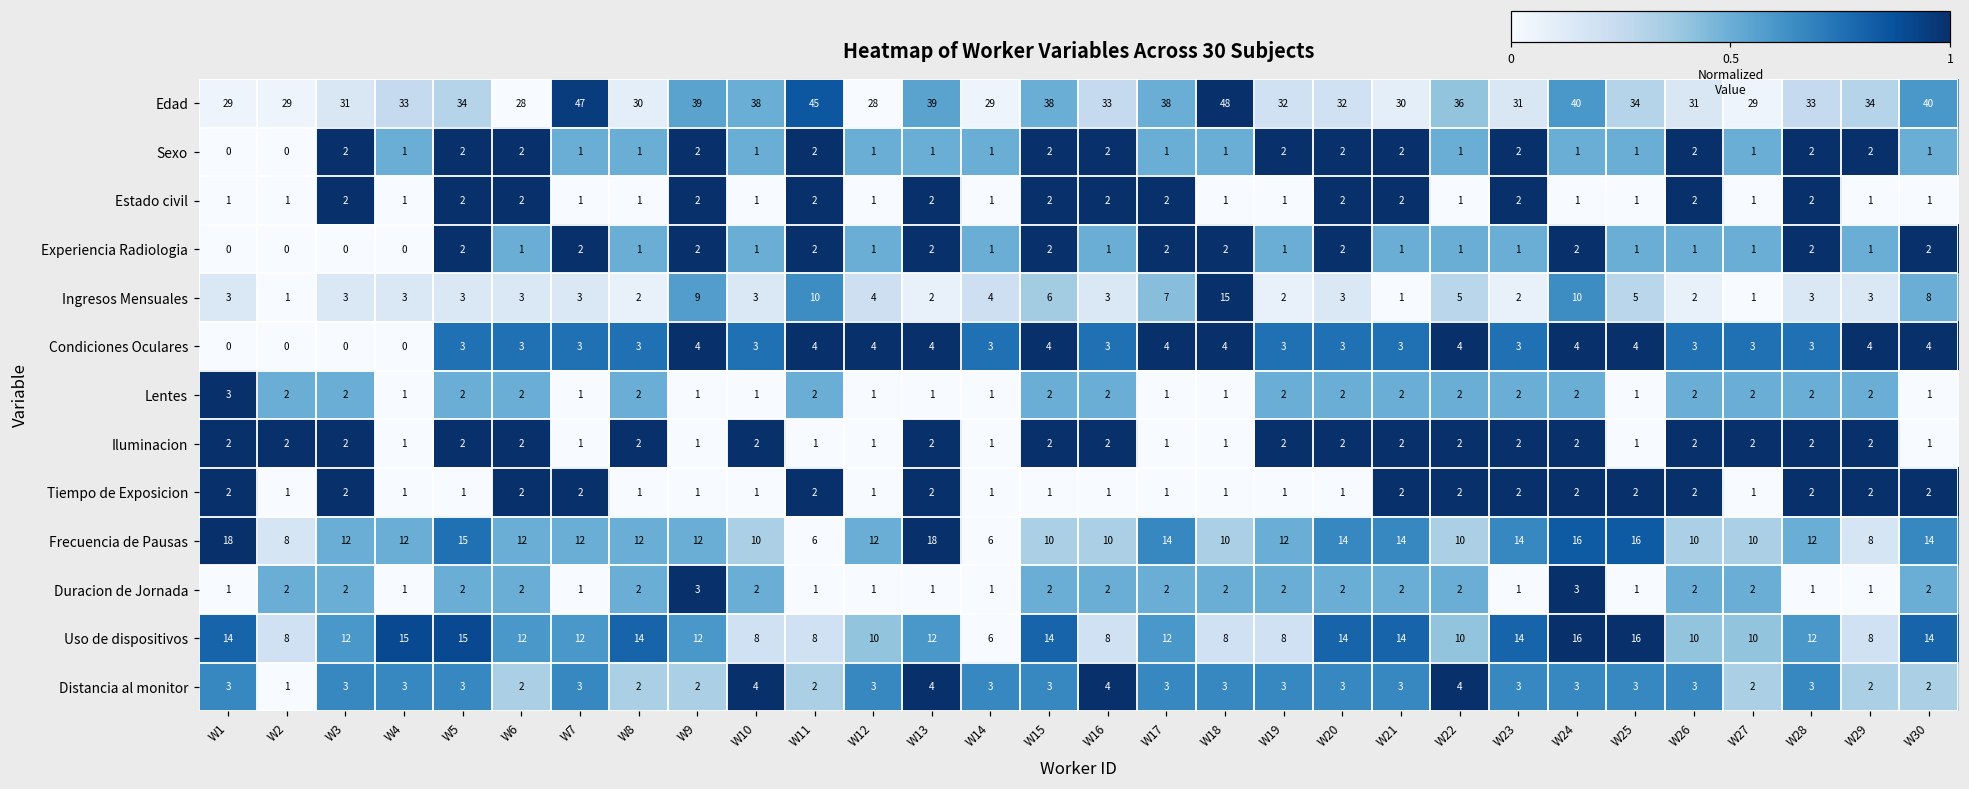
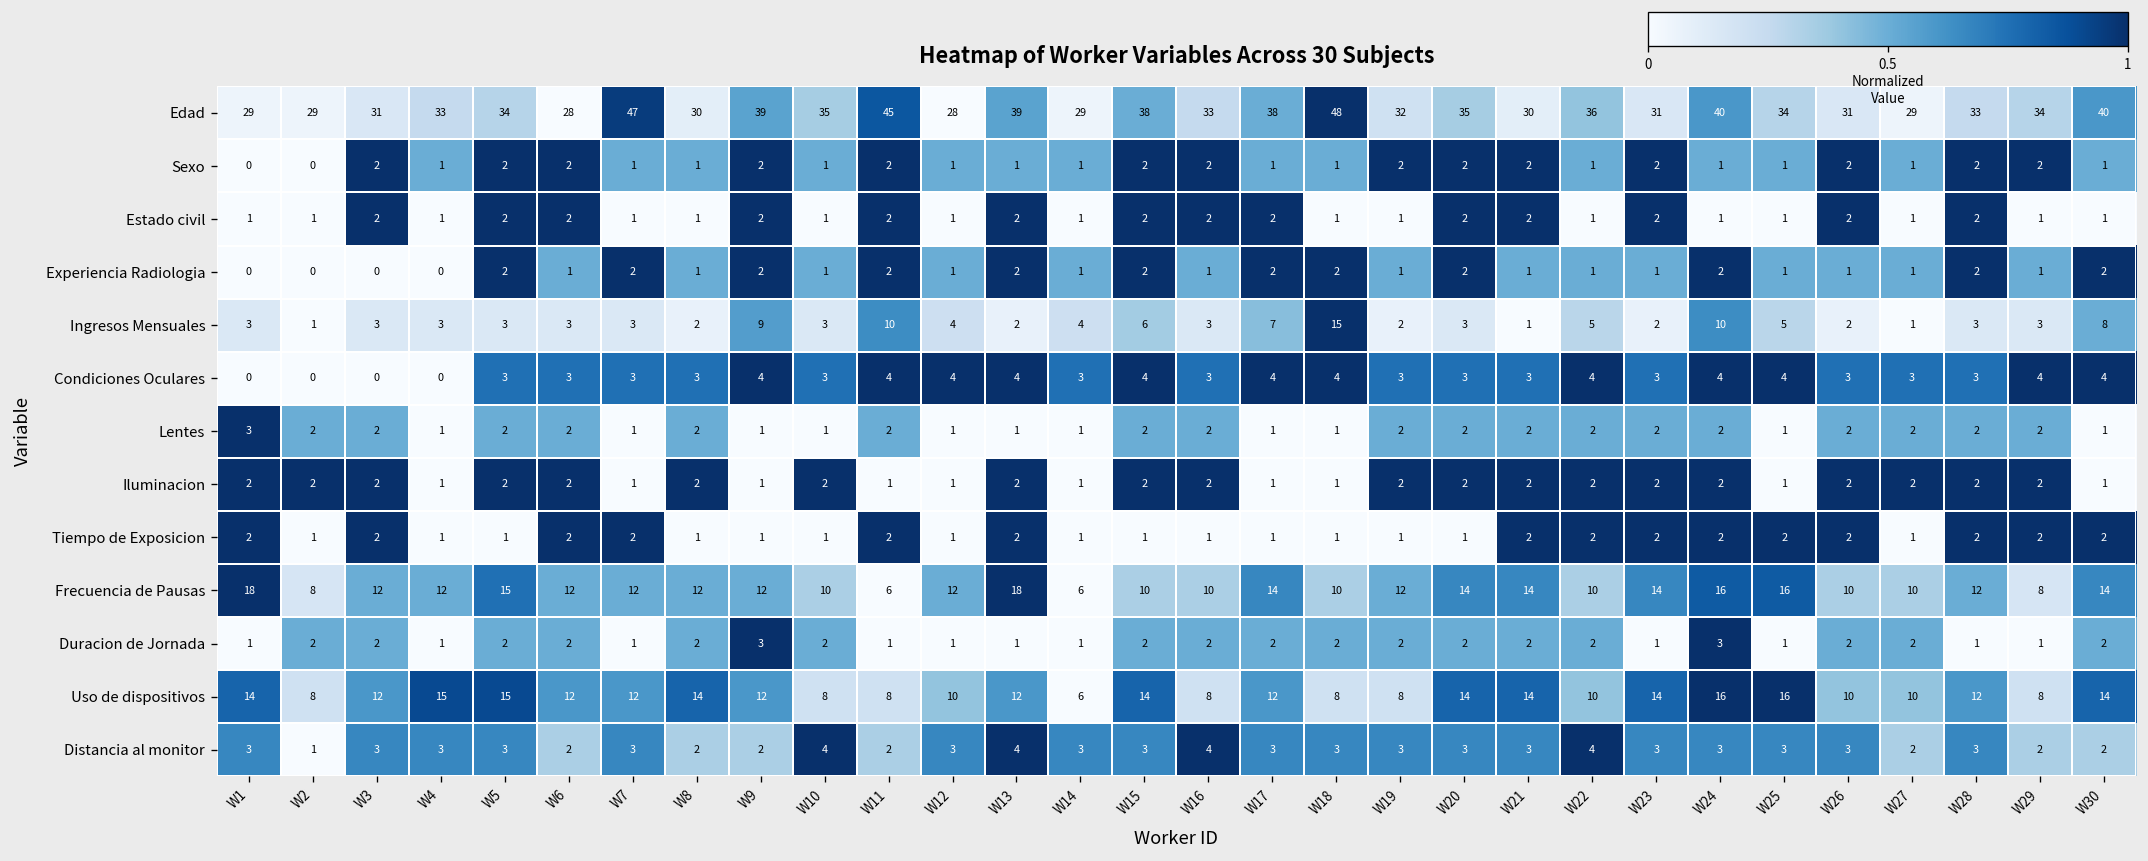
  {
    "Edad": {
      "W1": 29,
      "W2": 29,
      "W3": 31,
      "W4": 33,
      "W5": 34,
      "W6": 28,
      "W7": 47,
      "W8": 30,
      "W9": 39,
-     "W10": 38,
+     "W10": 35,
      "W11": 45,
      "W12": 28,
      "W13": 39,
      "W14": 29,
      "W15": 38,
      "W16": 33,
      "W17": 38,
      "W18": 48,
      "W19": 32,
-     "W20": 32,
+     "W20": 35,
      "W21": 30,
      "W22": 36,
      "W23": 31,
      "W24": 40,
      "W25": 34,
      "W26": 31,
      "W27": 29,
      "W28": 33,
      "W29": 34,
      "W30": 40
    }
  }
